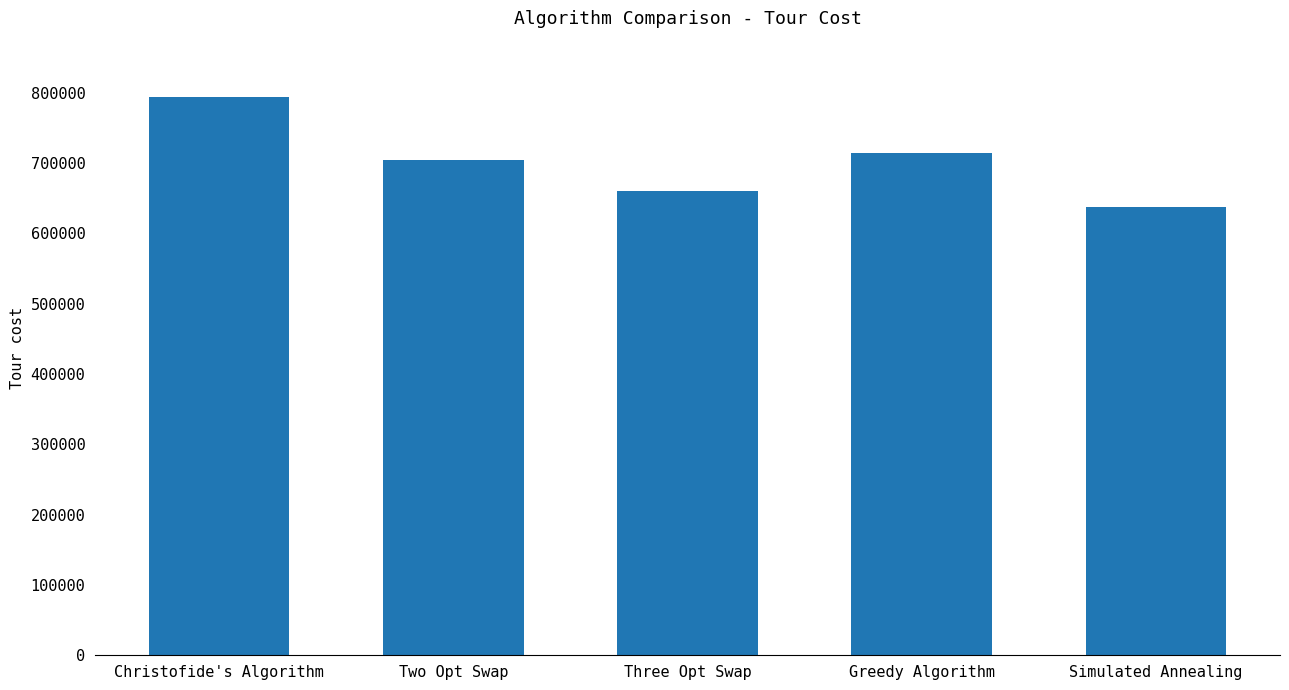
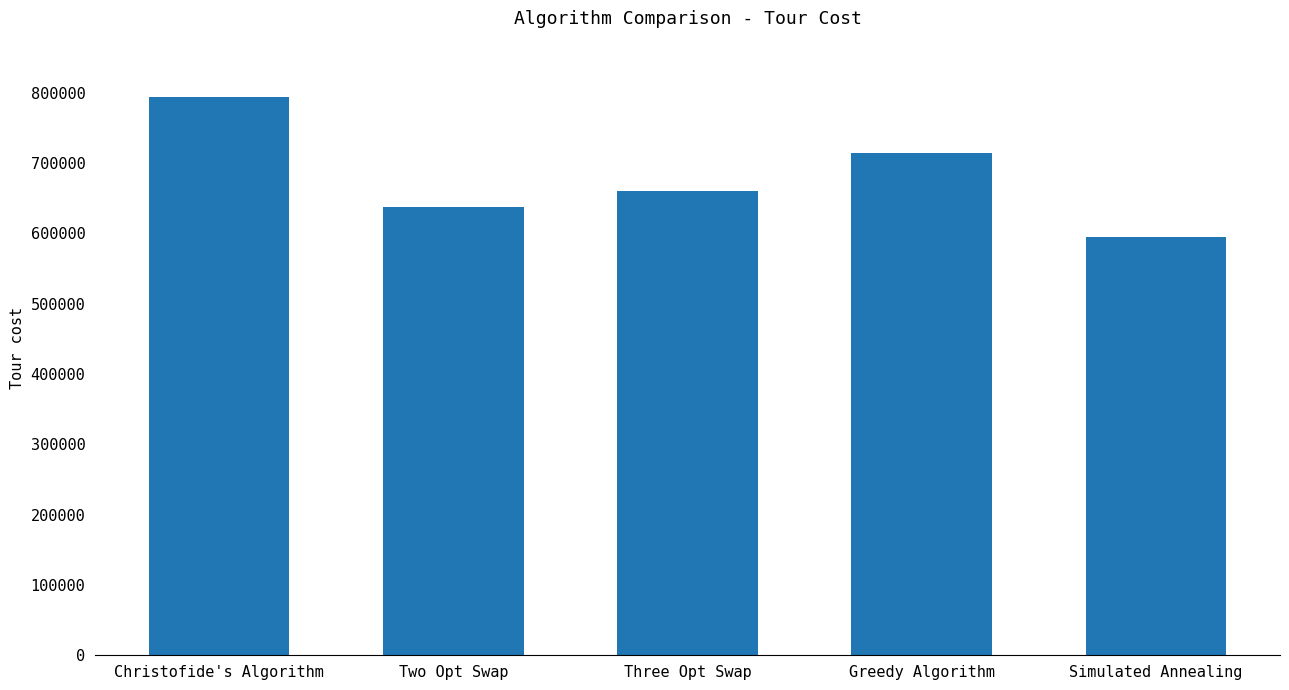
  {
    "Christofide's Algorithm": 790000,
-   "Two Opt Swap": 700000,
+   "Two Opt Swap": 640000,
    "Three Opt Swap": 660000,
    "Greedy Algorithm": 710000,
-   "Simulated Annealing": 640000
+   "Simulated Annealing": 600000
  }
